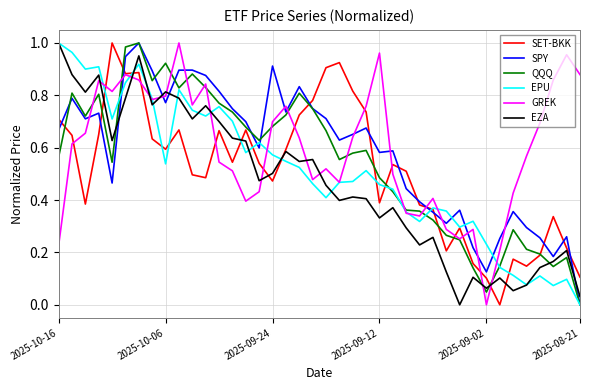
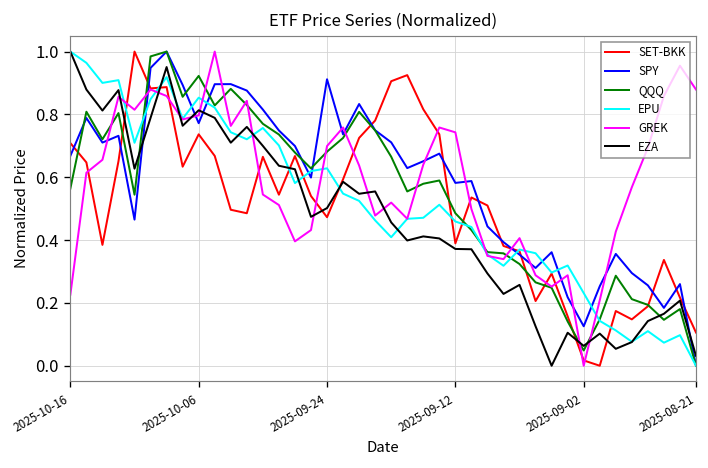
  {
    "SET-BKK": {
      "2025-10-16": 0.71,
-     "2025-10-06": 0.59,
+     "2025-10-06": 0.74,
      "2025-09-24": 0.47,
      "2025-09-12": 0.39,
-     "2025-09-02": 0.10,
+     "2025-09-02": 0.02,
      "2025-08-21": 0.11
    },
    "SPY": {
      "2025-10-16": 0.67,
      "2025-10-06": 0.77,
      "2025-09-24": 0.91,
      "2025-09-12": 0.58,
      "2025-09-02": 0.13
    },
    "QQQ": {
      "2025-10-16": 0.56,
      "2025-10-06": 0.92,
      "2025-09-24": 0.68,
      "2025-09-12": 0.49,
      "2025-09-02": 0.05
    },
    "EPU": {
-     "2025-10-06": 0.54,
-     "2025-09-24": 0.57,
+     "2025-10-06": 0.85,
+     "2025-09-24": 0.63,
      "2025-09-12": 0.46,
      "2025-09-02": 0.23
    },
    "GREK": {
      "2025-10-16": 0.23,
      "2025-10-06": 0.80,
      "2025-09-24": 0.70,
-     "2025-09-12": 0.96,
+     "2025-09-12": 0.74,
      "2025-09-02": 0.00,
      "2025-08-21": 0.88
    },
    "EZA": {
      "2025-10-06": 0.81,
      "2025-09-24": 0.50,
-     "2025-09-12": 0.33,
+     "2025-09-12": 0.37,
      "2025-09-02": 0.06,
      "2025-08-21": 0.03
    }
  }
